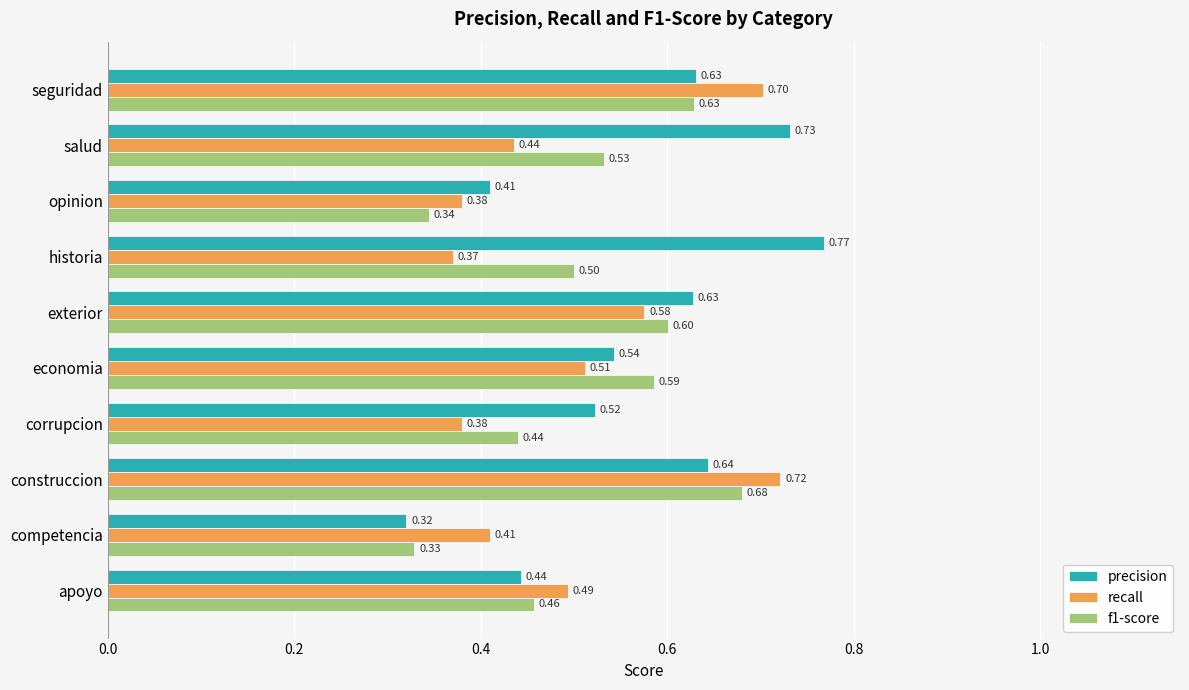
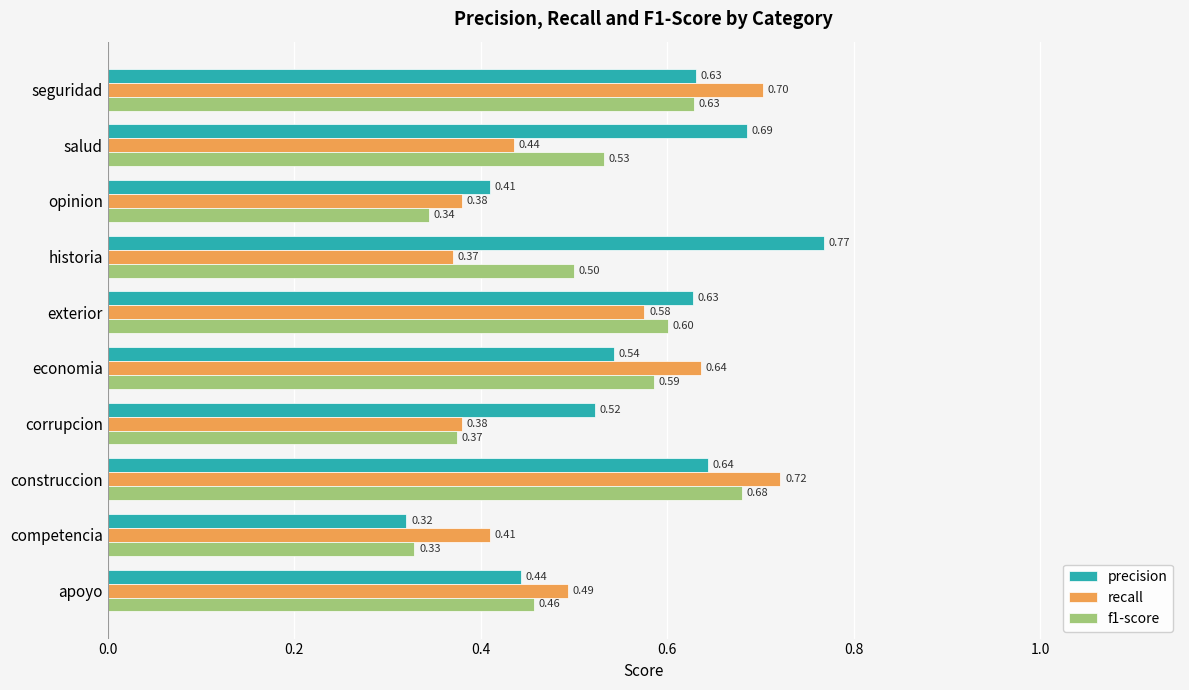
  {
    "precision": {
      "seguridad": 0.63,
-     "salud": 0.73,
+     "salud": 0.69,
      "opinion": 0.41,
      "historia": 0.77,
      "exterior": 0.63,
      "economia": 0.54,
      "corrupcion": 0.52,
      "construccion": 0.64,
      "competencia": 0.32,
      "apoyo": 0.44
    },
    "recall": {
      "seguridad": 0.70,
      "salud": 0.44,
      "opinion": 0.38,
      "historia": 0.37,
      "exterior": 0.58,
-     "economia": 0.51,
+     "economia": 0.64,
      "corrupcion": 0.38,
      "construccion": 0.72,
      "competencia": 0.41,
      "apoyo": 0.49
    },
    "f1-score": {
      "seguridad": 0.63,
      "salud": 0.53,
      "opinion": 0.34,
      "historia": 0.50,
      "exterior": 0.60,
      "economia": 0.59,
-     "corrupcion": 0.44,
+     "corrupcion": 0.37,
      "construccion": 0.68,
      "competencia": 0.33,
      "apoyo": 0.46
    }
  }
